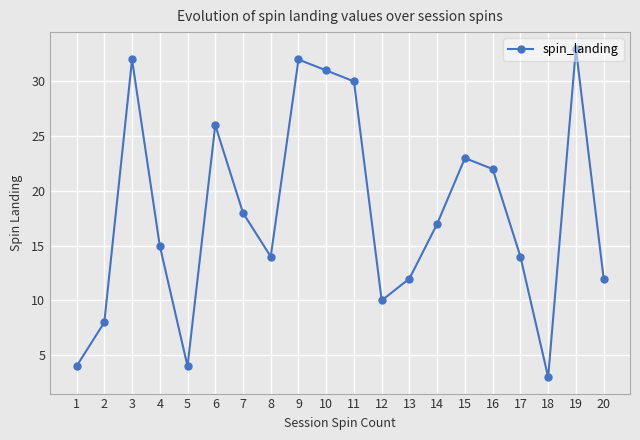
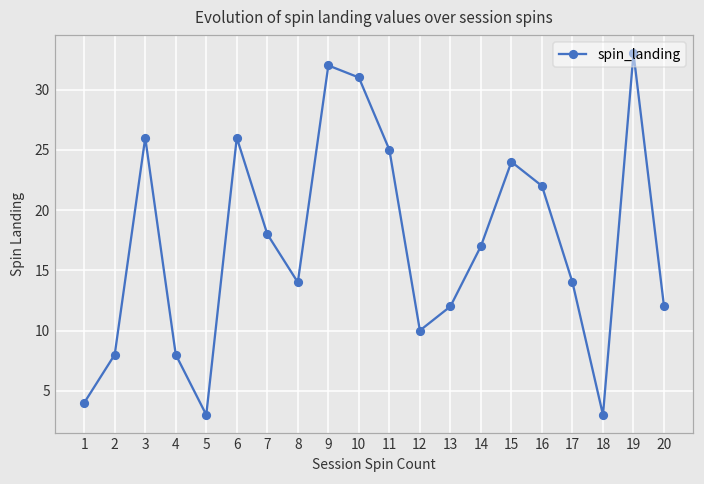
  {
    "1": 4,
    "2": 8,
-   "3": 32,
-   "4": 15,
-   "5": 4,
+   "3": 26,
+   "4": 8,
+   "5": 3,
    "6": 26,
    "7": 18,
    "8": 14,
    "9": 32,
    "10": 31,
-   "11": 30,
+   "11": 25,
    "12": 10,
    "13": 12,
    "14": 17,
-   "15": 23,
+   "15": 24,
    "16": 22,
    "17": 14,
    "18": 3,
    "20": 12
  }
